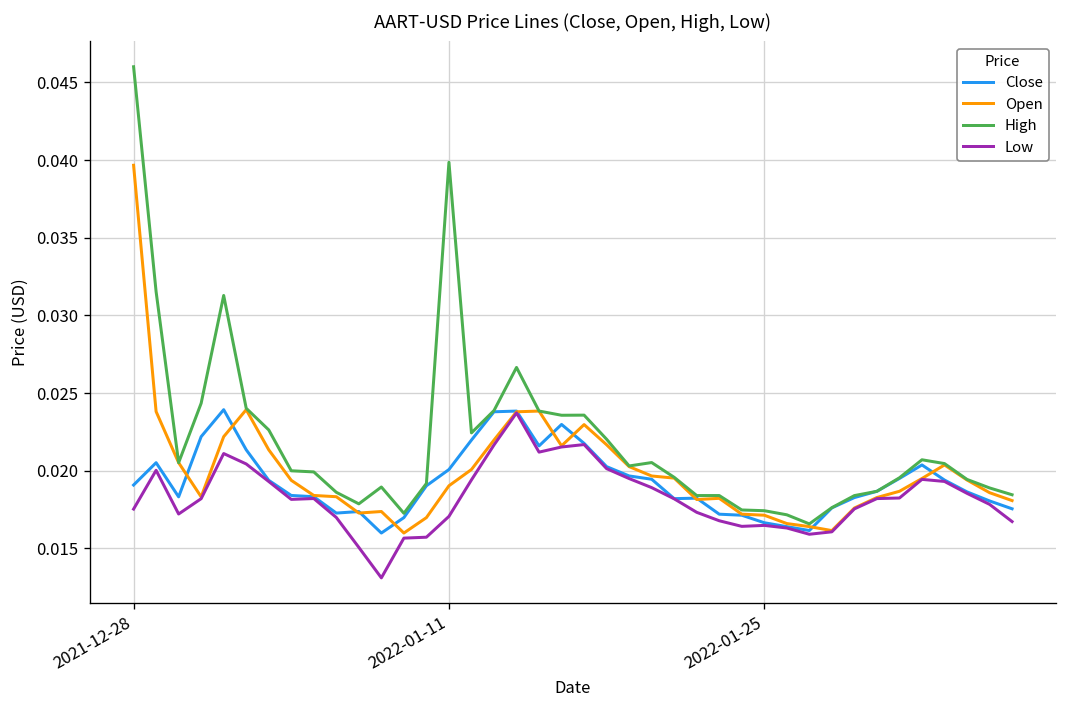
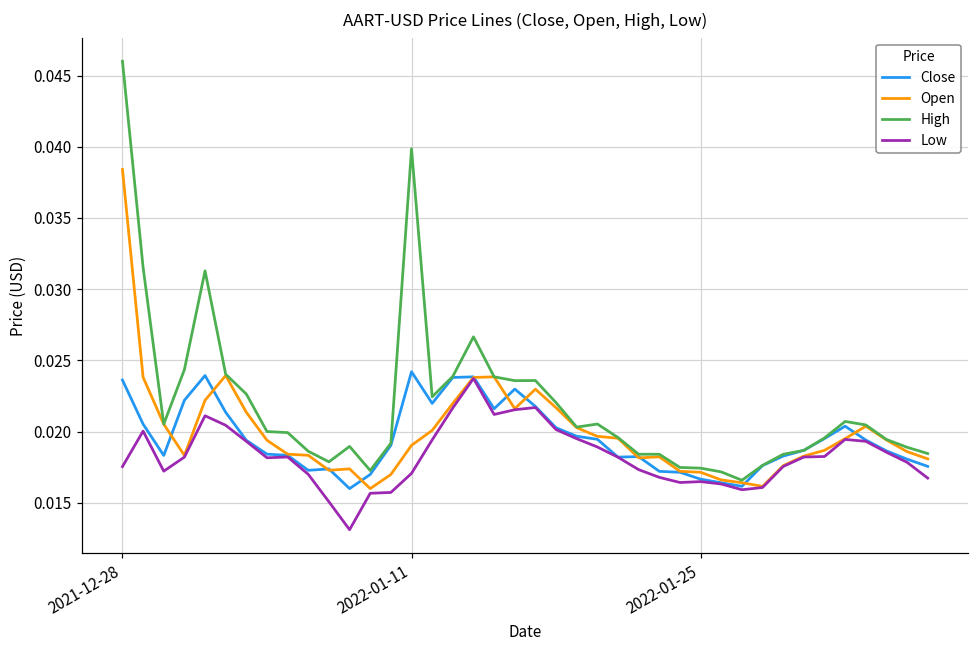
  {
    "Close": {
-     "2021-12-28": 0.0191,
-     "2022-01-11": 0.0201
+     "2021-12-28": 0.0236,
+     "2022-01-11": 0.0242
    },
    "Open": {
-     "2021-12-28": 0.0397,
+     "2021-12-28": 0.0384,
      "2022-01-11": 0.0190,
      "2022-01-25": 0.0171
    },
    "High": {
      "2021-12-28": 0.0460,
      "2022-01-11": 0.0399,
      "2022-01-25": 0.0174
    },
    "Low": {
      "2021-12-28": 0.0175,
      "2022-01-11": 0.0171
    }
  }
